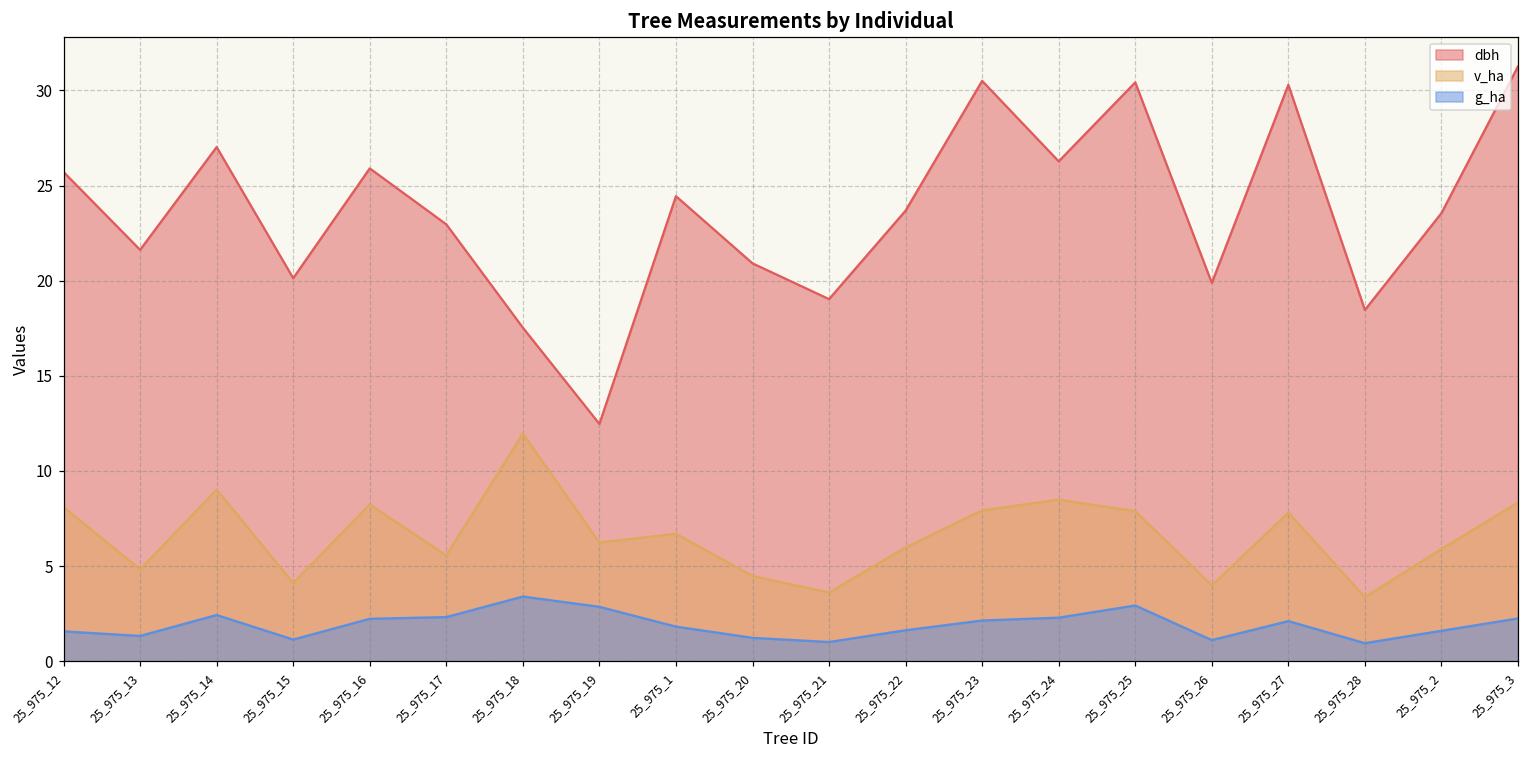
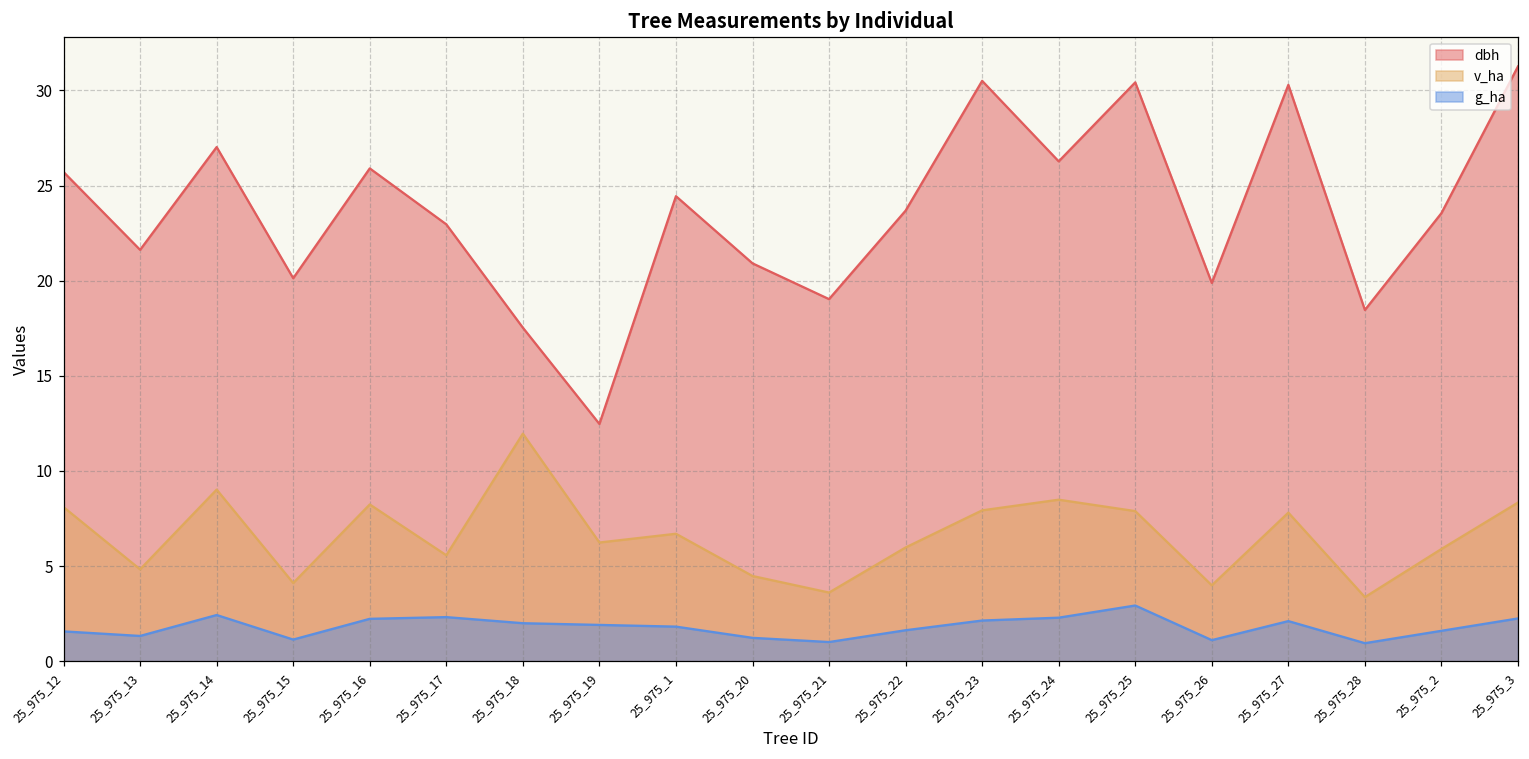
  {
    "g_ha": {
      "25_975_12": 1.6,
      "25_975_13": 1.3,
      "25_975_14": 2.4,
      "25_975_15": 1.1,
      "25_975_16": 2.2,
      "25_975_17": 2.3,
-     "25_975_18": 3.4,
-     "25_975_19": 2.9,
+     "25_975_18": 2.0,
+     "25_975_19": 1.9,
      "25_975_1": 1.8,
      "25_975_20": 1.2,
      "25_975_21": 1.0,
      "25_975_22": 1.6,
      "25_975_23": 2.1,
      "25_975_24": 2.3,
      "25_975_25": 2.9,
      "25_975_26": 1.1,
      "25_975_27": 2.1,
      "25_975_28": 1.0,
      "25_975_2": 1.6,
      "25_975_3": 2.3
    }
  }
